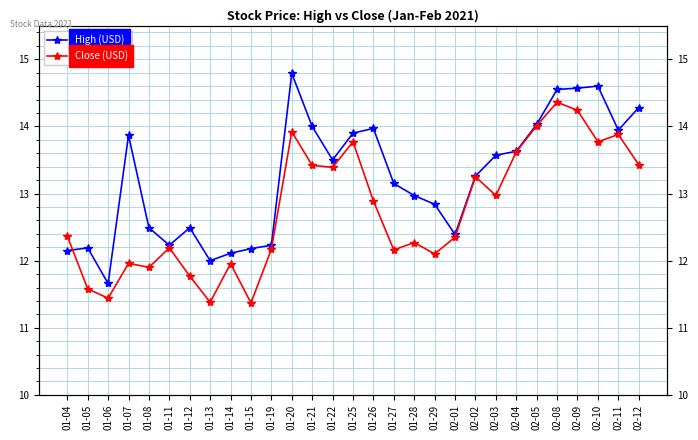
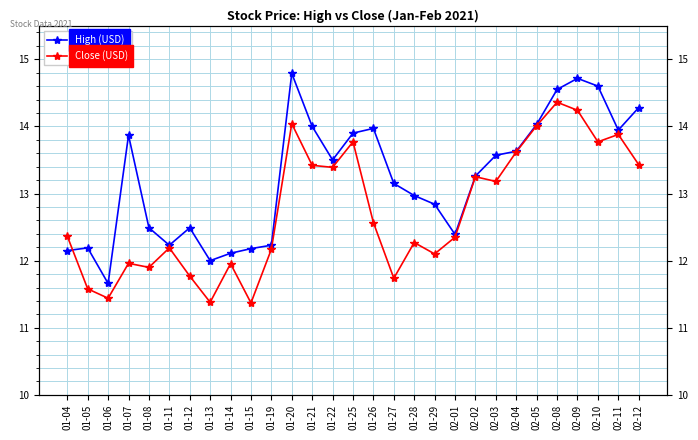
  {
    "High (USD)": {
      "01-04": 12.1,
      "01-05": 12.2,
      "01-06": 11.7,
      "01-07": 13.9,
      "01-08": 12.5,
      "01-11": 12.2,
      "01-12": 12.5,
      "01-13": 12.0,
      "01-14": 12.1,
      "01-15": 12.2,
      "01-19": 12.2,
      "01-20": 14.8,
      "01-21": 14.0,
      "01-22": 13.5,
      "01-25": 13.9,
      "01-26": 14.0,
      "01-27": 13.1,
      "01-28": 13.0,
      "01-29": 12.8,
      "02-01": 12.4,
      "02-03": 13.6,
      "02-08": 14.6,
-     "02-09": 14.6,
+     "02-09": 14.7,
      "02-10": 14.6,
      "02-11": 13.9,
      "02-12": 14.3
    },
    "Close (USD)": {
      "01-04": 12.4,
      "01-05": 11.6,
      "01-06": 11.4,
      "01-07": 12.0,
      "01-08": 11.9,
      "01-11": 12.2,
      "01-12": 11.8,
      "01-13": 11.4,
      "01-14": 12.0,
      "01-15": 11.4,
      "01-19": 12.2,
-     "01-20": 13.9,
+     "01-20": 14.0,
      "01-21": 13.4,
      "01-22": 13.4,
      "01-25": 13.8,
-     "01-26": 12.9,
-     "01-27": 12.2,
+     "01-26": 12.6,
+     "01-27": 11.7,
      "01-28": 12.3,
      "01-29": 12.1,
      "02-01": 12.4,
-     "02-03": 13.0,
+     "02-03": 13.2,
      "02-08": 14.4,
      "02-09": 14.2,
      "02-10": 13.8,
      "02-11": 13.9,
      "02-12": 13.4
    }
  }
